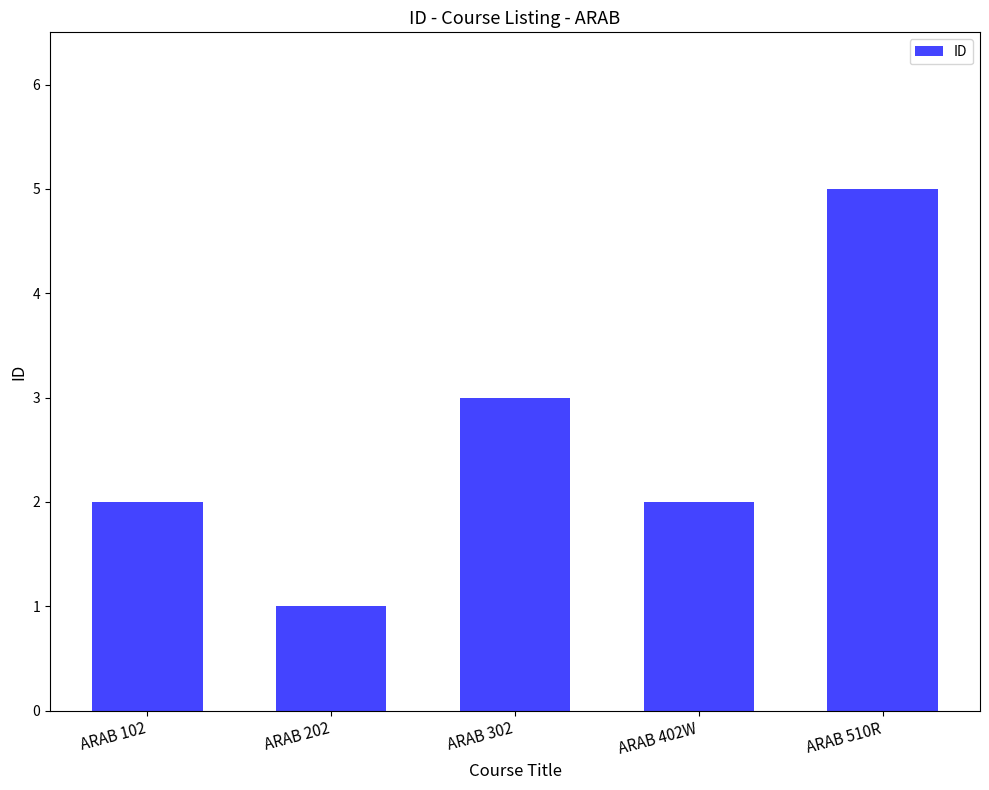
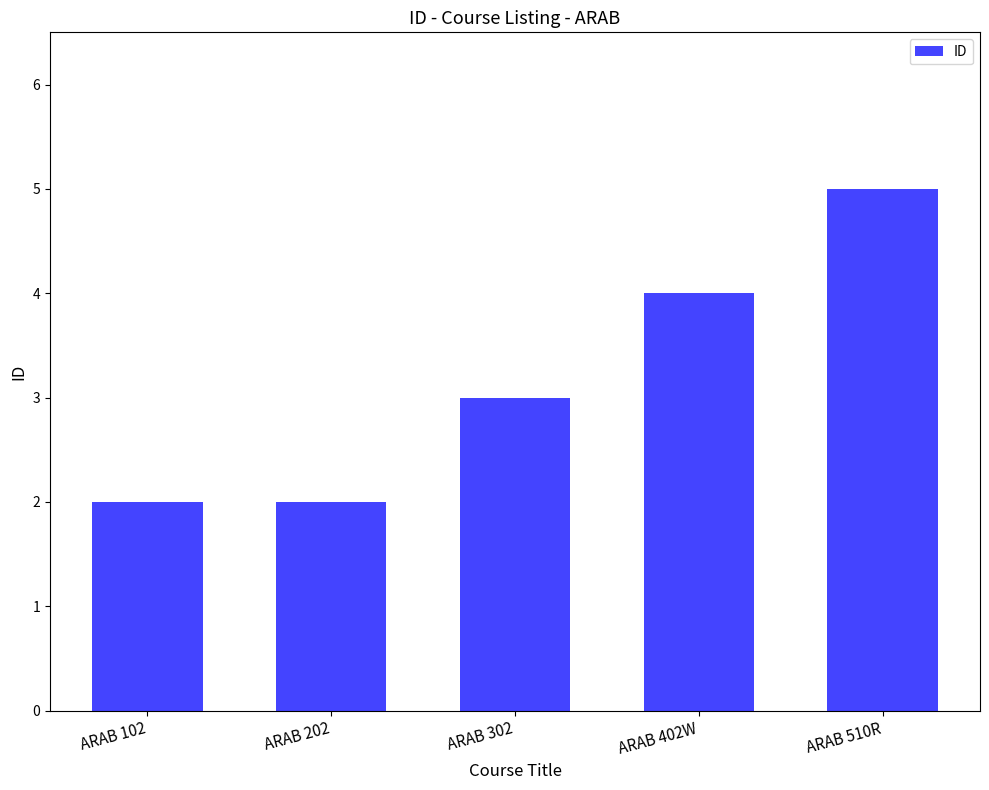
  {
    "ARAB 102": 2,
-   "ARAB 202": 1,
+   "ARAB 202": 2,
    "ARAB 302": 3,
-   "ARAB 402W": 2,
+   "ARAB 402W": 4,
    "ARAB 510R": 5
  }
